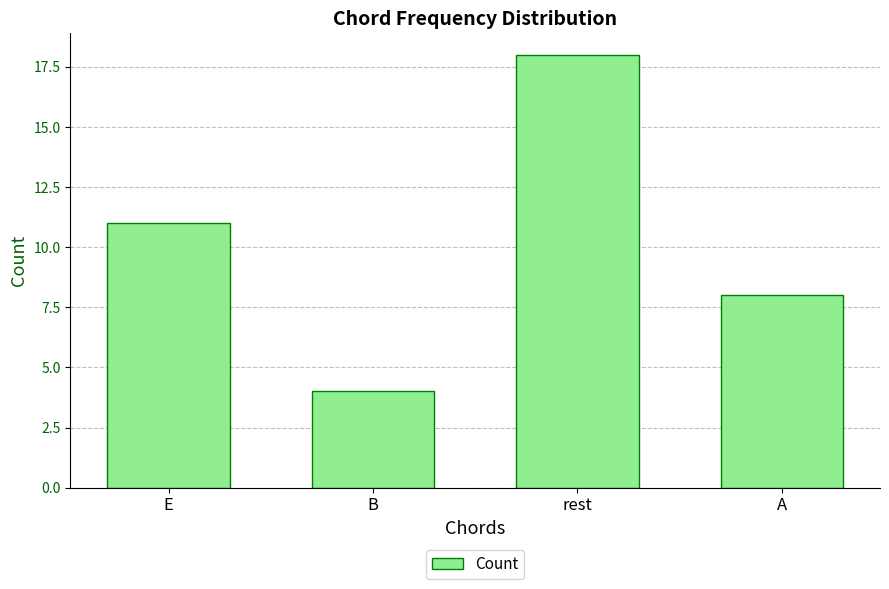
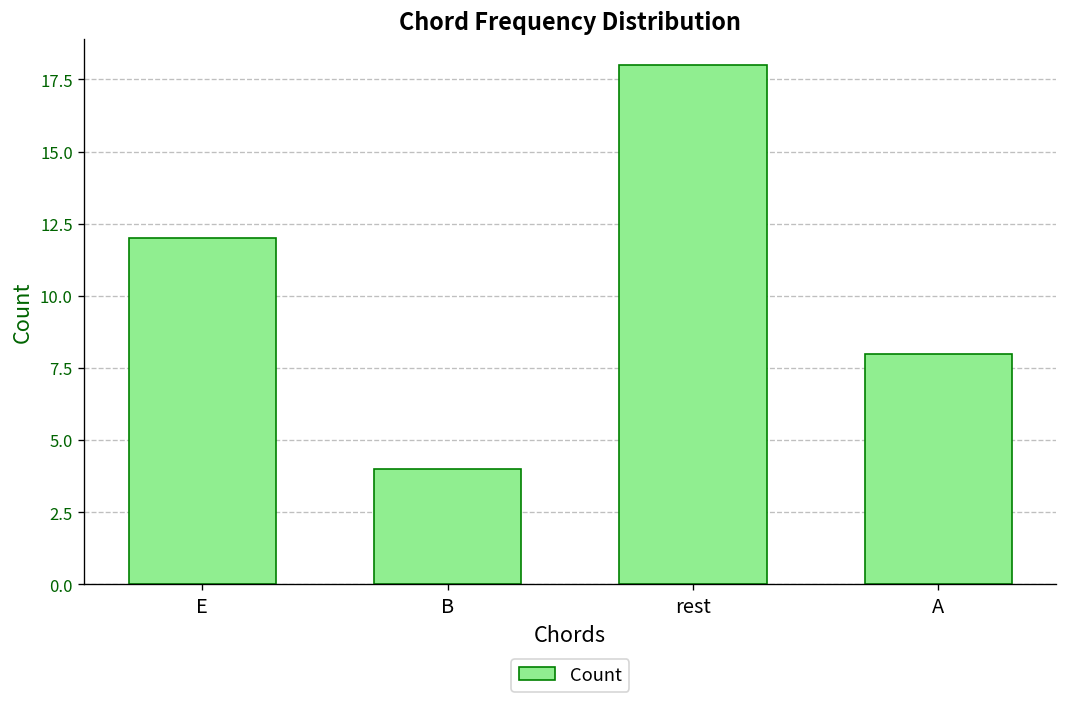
  {
-   "E": 11,
+   "E": 12,
    "B": 4,
    "rest": 18,
    "A": 8
  }
